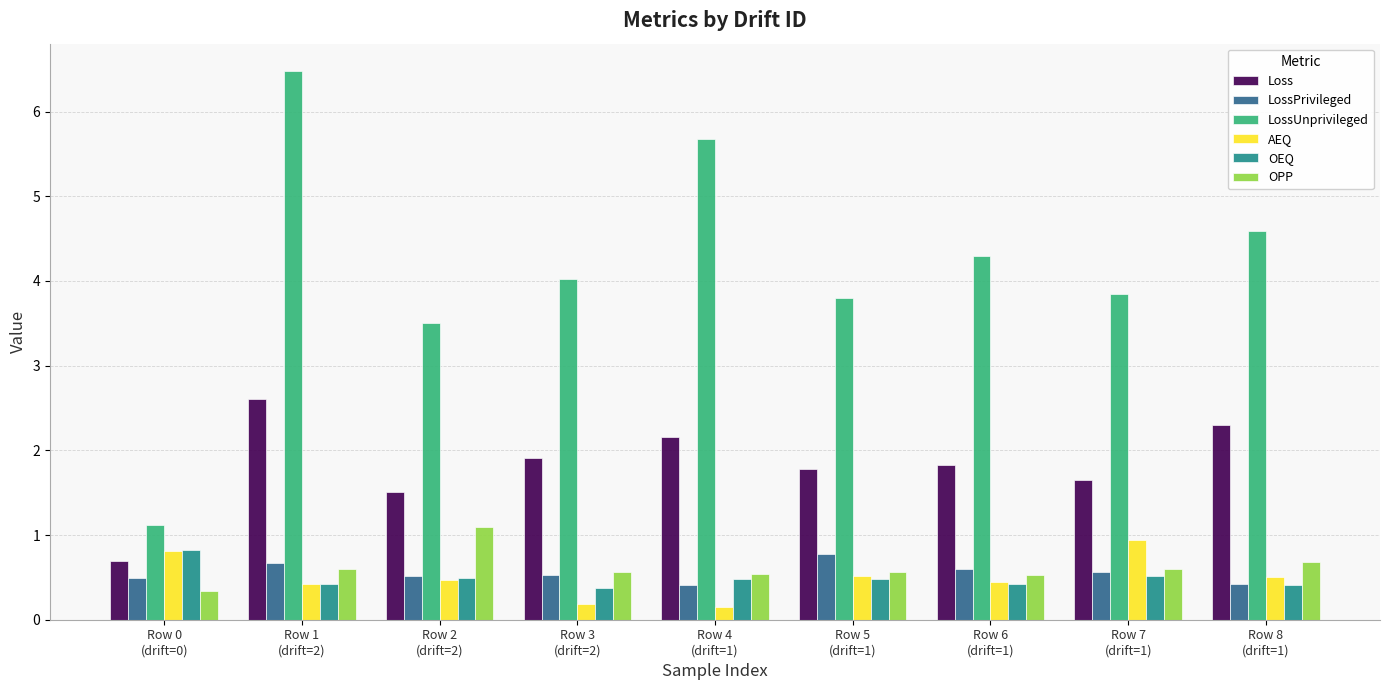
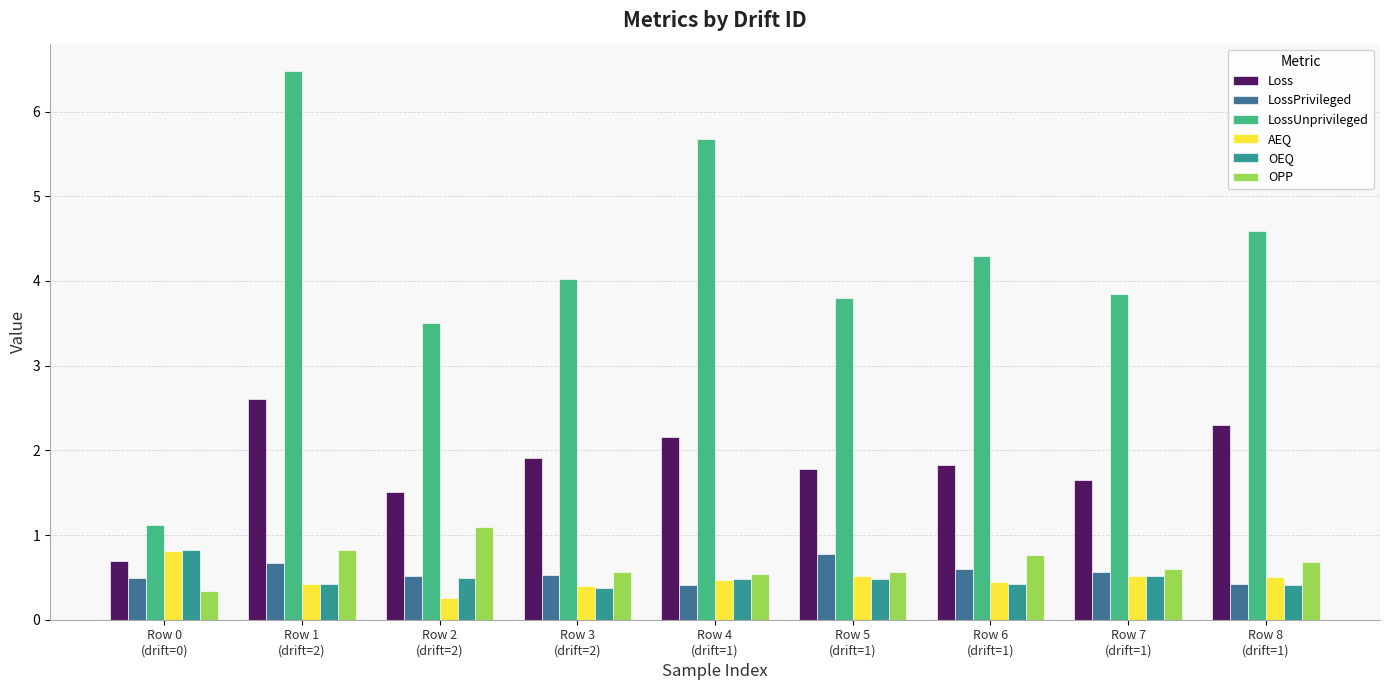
  {
    "Loss": {
      "Row 0 (drift=0)": 0.7,
      "Row 1 (drift=2)": 2.6,
      "Row 2 (drift=2)": 1.5,
      "Row 3 (drift=2)": 1.9,
      "Row 4 (drift=1)": 2.2,
      "Row 5 (drift=1)": 1.8,
      "Row 6 (drift=1)": 1.8,
      "Row 7 (drift=1)": 1.7,
      "Row 8 (drift=1)": 2.3
    },
    "AEQ": {
      "Row 0 (drift=0)": 0.8,
      "Row 1 (drift=2)": 0.4,
-     "Row 2 (drift=2)": 0.5,
-     "Row 3 (drift=2)": 0.2,
-     "Row 4 (drift=1)": 0.1,
+     "Row 2 (drift=2)": 0.3,
+     "Row 3 (drift=2)": 0.4,
+     "Row 4 (drift=1)": 0.5,
      "Row 5 (drift=1)": 0.5,
      "Row 6 (drift=1)": 0.4,
-     "Row 7 (drift=1)": 0.9,
+     "Row 7 (drift=1)": 0.5,
      "Row 8 (drift=1)": 0.5
    },
    "OPP": {
      "Row 0 (drift=0)": 0.3,
-     "Row 1 (drift=2)": 0.6,
+     "Row 1 (drift=2)": 0.8,
      "Row 2 (drift=2)": 1.1,
      "Row 3 (drift=2)": 0.6,
      "Row 4 (drift=1)": 0.5,
      "Row 5 (drift=1)": 0.6,
-     "Row 6 (drift=1)": 0.5,
+     "Row 6 (drift=1)": 0.8,
      "Row 7 (drift=1)": 0.6,
      "Row 8 (drift=1)": 0.7
    }
  }
